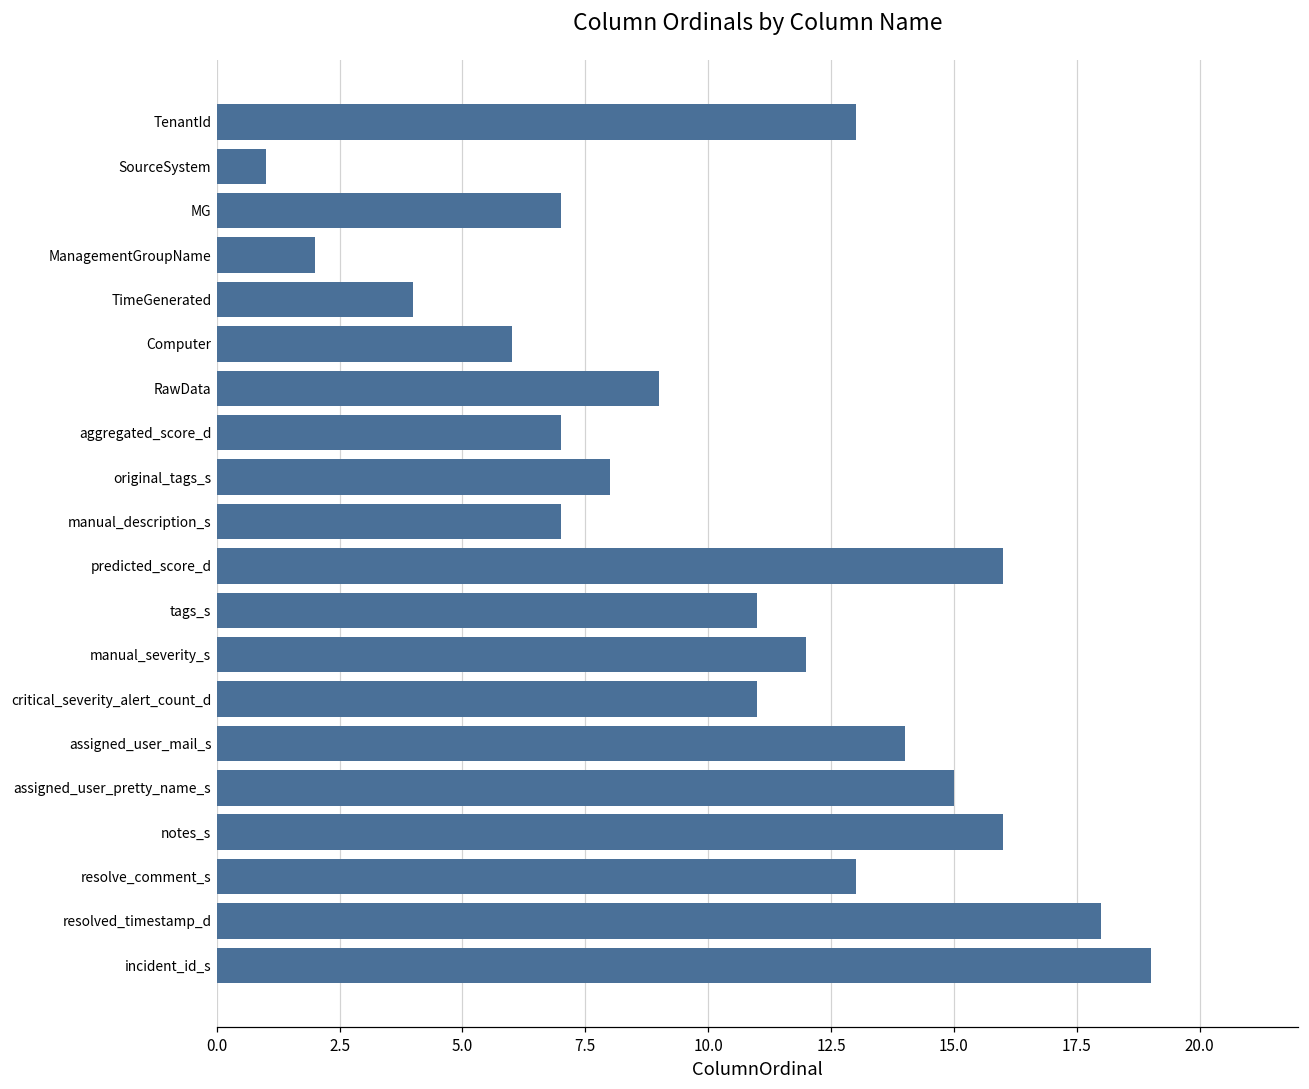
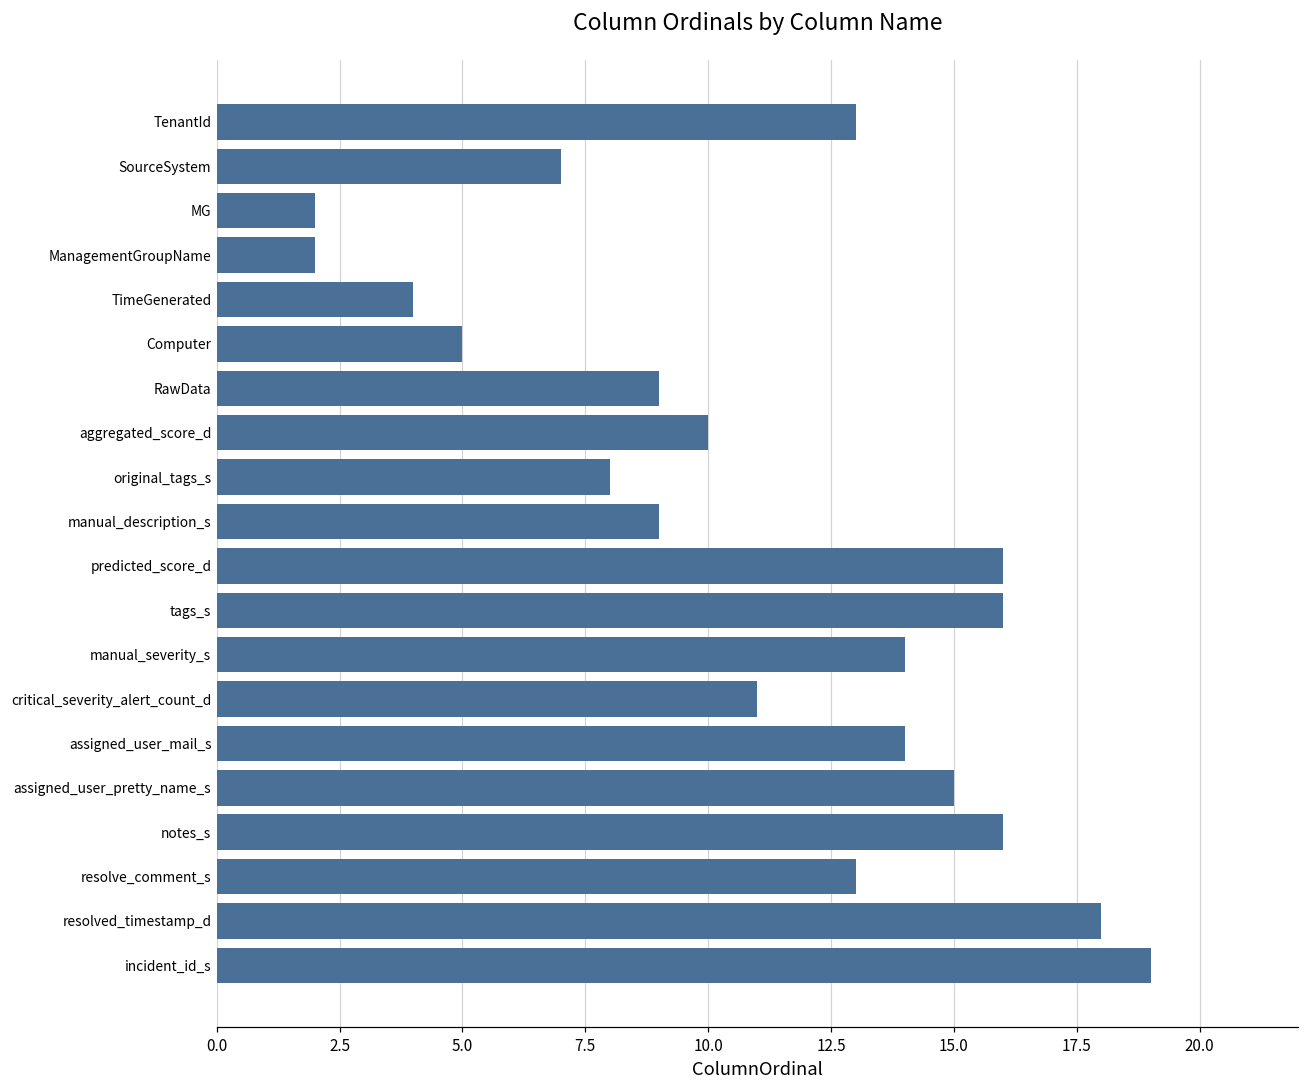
  {
    "TenantId": 13,
-   "SourceSystem": 1,
-   "MG": 7,
+   "SourceSystem": 7,
+   "MG": 2,
    "ManagementGroupName": 2,
    "TimeGenerated": 4,
-   "Computer": 6,
+   "Computer": 5,
    "RawData": 9,
-   "aggregated_score_d": 7,
+   "aggregated_score_d": 10,
    "original_tags_s": 8,
-   "manual_description_s": 7,
+   "manual_description_s": 9,
    "predicted_score_d": 16,
-   "tags_s": 11,
-   "manual_severity_s": 12,
+   "tags_s": 16,
+   "manual_severity_s": 14,
    "critical_severity_alert_count_d": 11,
    "assigned_user_mail_s": 14,
    "assigned_user_pretty_name_s": 15,
    "notes_s": 16,
    "resolve_comment_s": 13,
    "resolved_timestamp_d": 18,
    "incident_id_s": 19
  }
